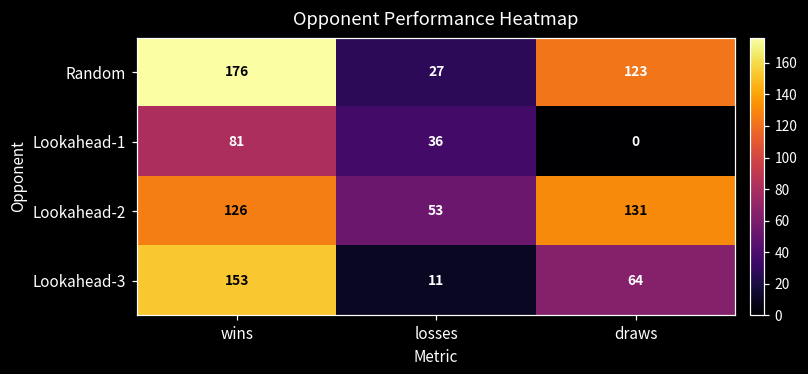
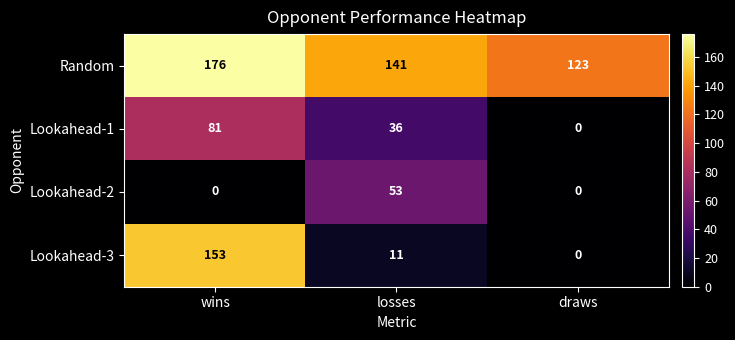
  {
    "Random": {
      "wins": 176,
-     "losses": 27,
+     "losses": 141,
      "draws": 123
    },
    "Lookahead-1": {
      "wins": 81,
      "losses": 36,
      "draws": 0
    },
    "Lookahead-2": {
-     "wins": 126,
+     "wins": 0,
      "losses": 53,
-     "draws": 131
+     "draws": 0
    },
    "Lookahead-3": {
      "wins": 153,
      "losses": 11,
-     "draws": 64
+     "draws": 0
    }
  }
